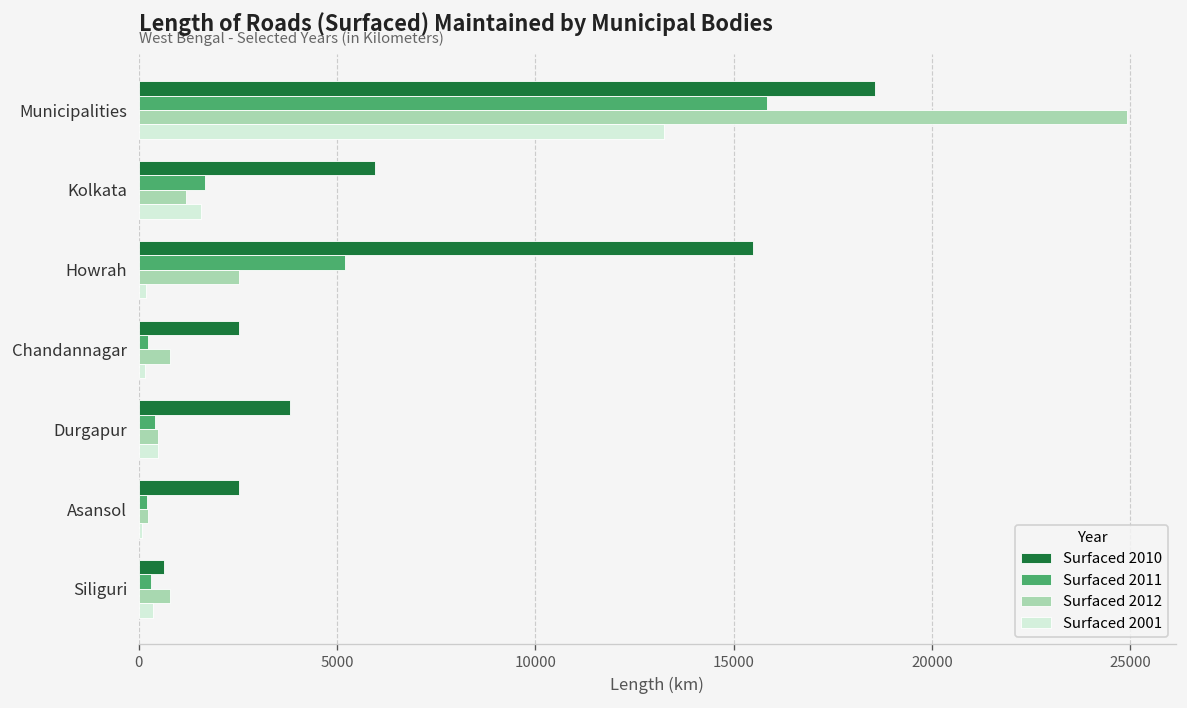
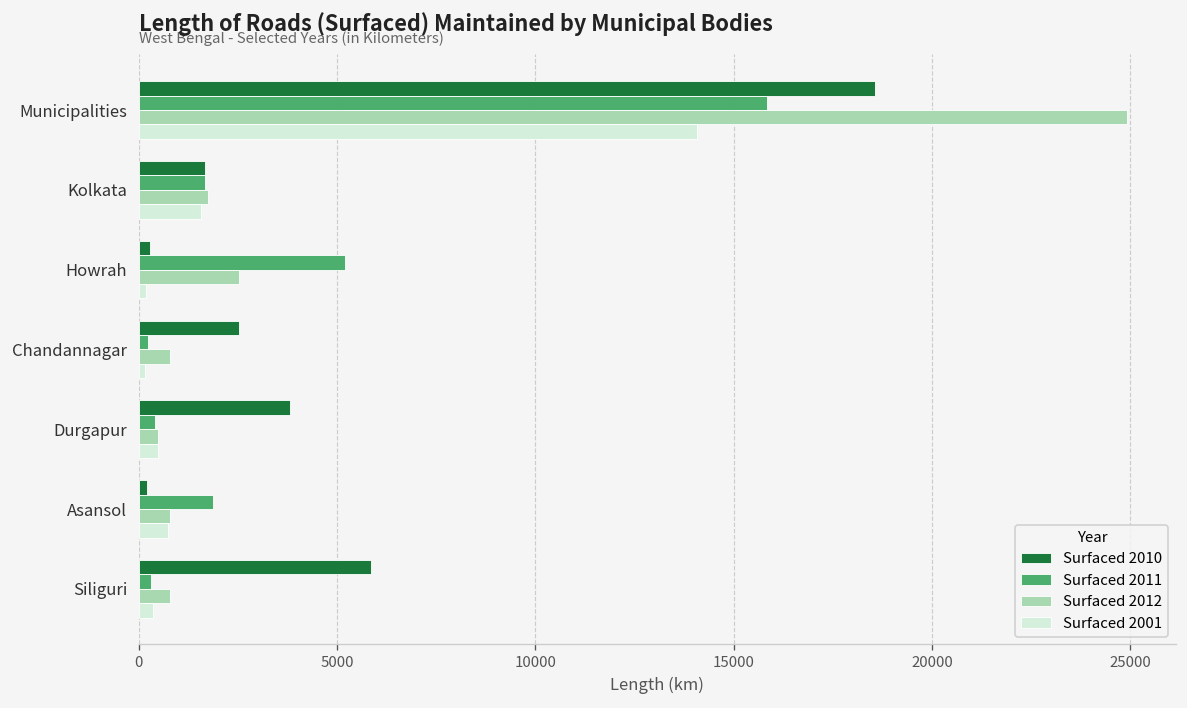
  {
    "Surfaced 2010": {
      "Municipalities": 18600,
-     "Kolkata": 6000,
-     "Howrah": 15500,
+     "Kolkata": 1700,
+     "Howrah": 300,
      "Chandannagar": 2500,
      "Durgapur": 3800,
-     "Asansol": 2500,
-     "Siliguri": 600
+     "Asansol": 200,
+     "Siliguri": 5900
    },
    "Surfaced 2011": {
      "Municipalities": 15800,
      "Kolkata": 1700,
      "Howrah": 5200,
      "Chandannagar": 200,
      "Durgapur": 400,
-     "Asansol": 200,
+     "Asansol": 1900,
      "Siliguri": 300
    },
    "Surfaced 2012": {
      "Municipalities": 24900,
-     "Kolkata": 1200,
+     "Kolkata": 1700,
      "Howrah": 2500,
      "Chandannagar": 800,
      "Durgapur": 500,
-     "Asansol": 200,
+     "Asansol": 800,
      "Siliguri": 800
    },
    "Surfaced 2001": {
-     "Municipalities": 13300,
+     "Municipalities": 14100,
      "Kolkata": 1600,
      "Howrah": 200,
      "Chandannagar": 200,
      "Durgapur": 500,
-     "Asansol": 100,
+     "Asansol": 700,
      "Siliguri": 400
    }
  }
